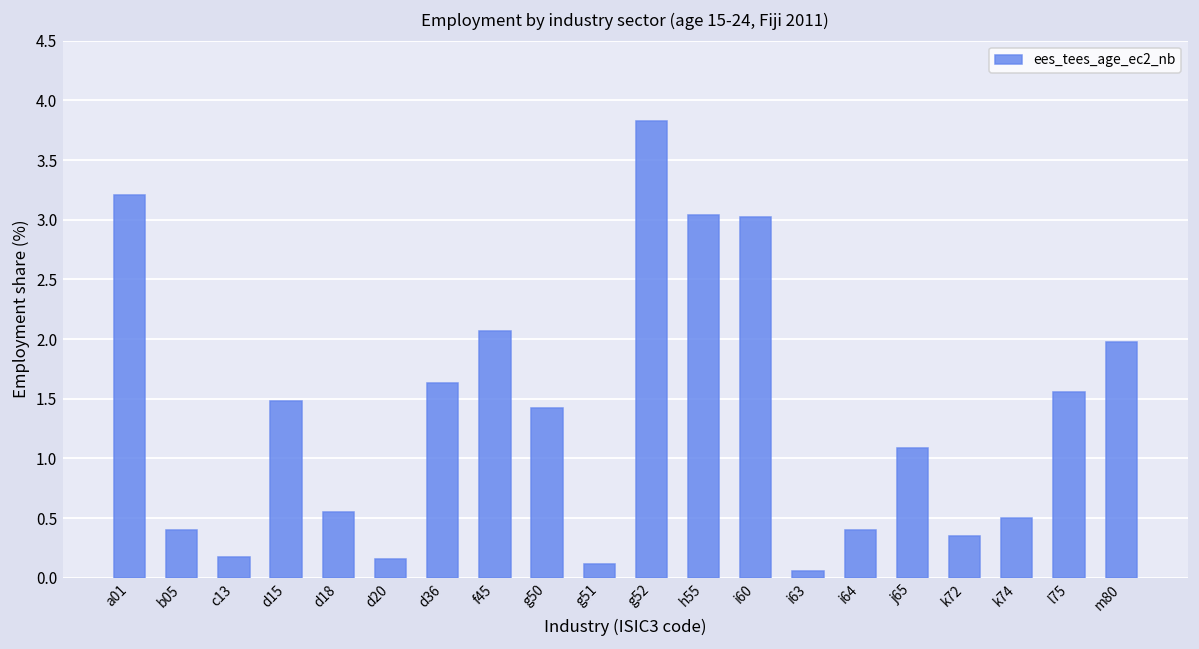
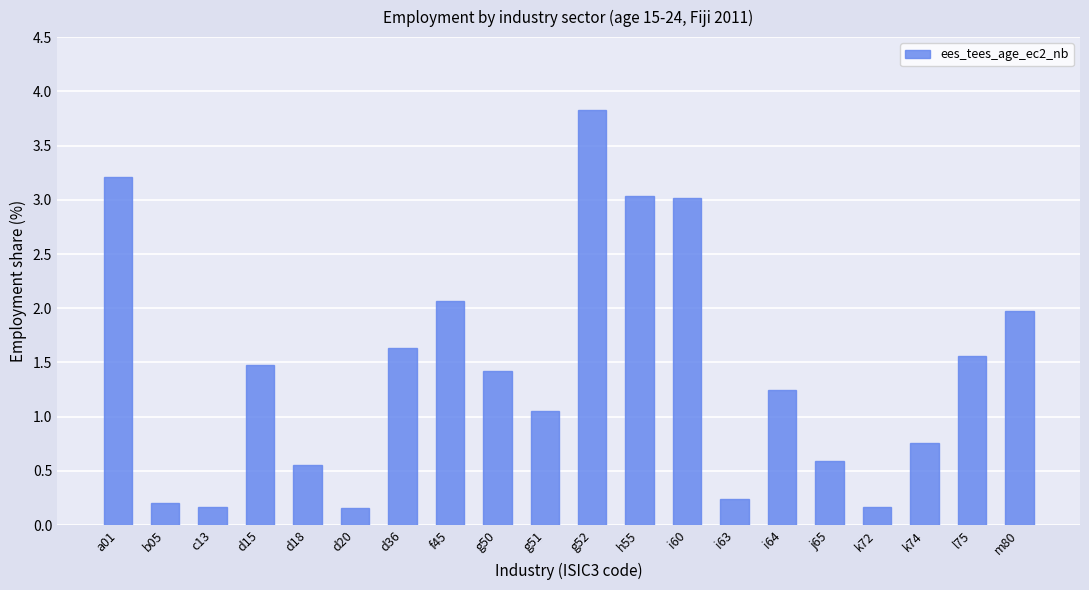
  {
    "a01": 3.21,
-   "b05": 0.4,
+   "b05": 0.2,
    "c13": 0.17,
    "d15": 1.48,
    "d18": 0.55,
    "d20": 0.16,
    "d36": 1.63,
    "f45": 2.07,
    "g50": 1.42,
-   "g51": 0.11,
+   "g51": 1.05,
    "g52": 3.83,
    "h55": 3.04,
    "i60": 3.02,
-   "i63": 0.06,
-   "i64": 0.40,
-   "j65": 1.08,
-   "k72": 0.35,
-   "k74": 0.50,
+   "i63": 0.24,
+   "i64": 1.25,
+   "j65": 0.59,
+   "k72": 0.17,
+   "k74": 0.76,
    "l75": 1.56,
    "m80": 1.98
  }
